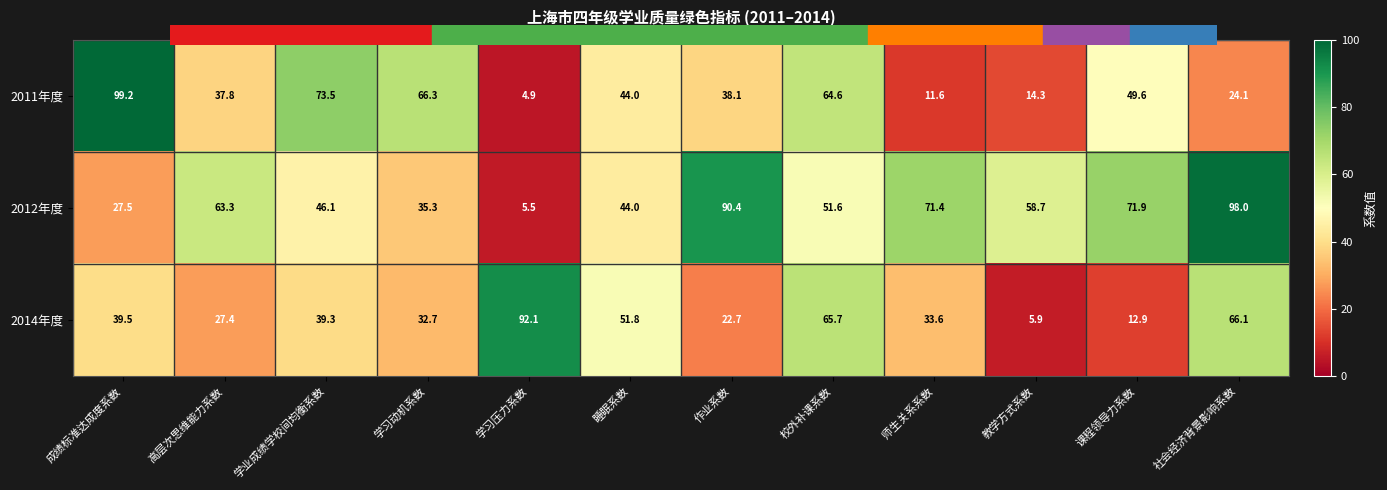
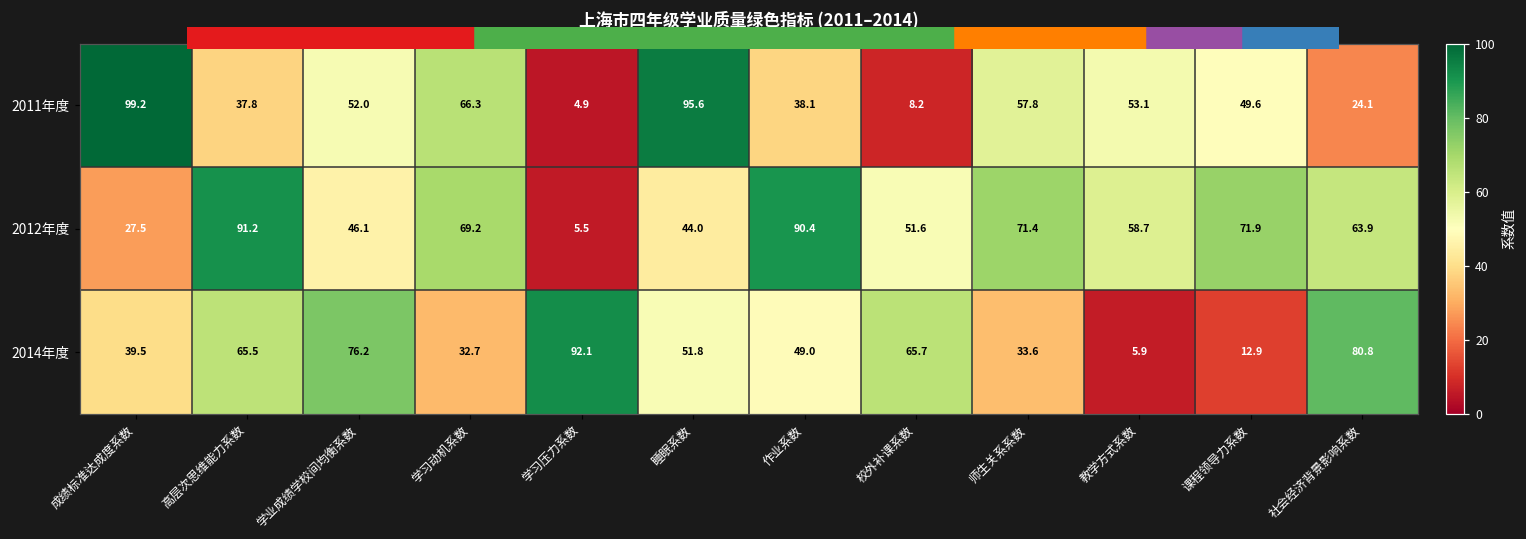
  {
    "2011年度": {
      "成绩标准达成度系数": 99.2,
      "高层次思维能力系数": 37.8,
-     "学业成绩学校间均衡系数": 73.5,
+     "学业成绩学校间均衡系数": 52.0,
      "学习动机系数": 66.3,
      "学习压力系数": 4.9,
-     "睡眠系数": 44.0,
+     "睡眠系数": 95.6,
      "作业系数": 38.1,
-     "校外补课系数": 64.6,
-     "师生关系系数": 11.6,
-     "教学方式系数": 14.3,
+     "校外补课系数": 8.2,
+     "师生关系系数": 57.8,
+     "教学方式系数": 53.1,
      "课程领导力系数": 49.6,
      "社会经济背景影响系数": 24.1
    },
    "2012年度": {
      "成绩标准达成度系数": 27.5,
-     "高层次思维能力系数": 63.3,
+     "高层次思维能力系数": 91.2,
      "学业成绩学校间均衡系数": 46.1,
-     "学习动机系数": 35.3,
+     "学习动机系数": 69.2,
      "学习压力系数": 5.5,
      "睡眠系数": 44.0,
      "作业系数": 90.4,
      "校外补课系数": 51.6,
      "师生关系系数": 71.4,
      "教学方式系数": 58.7,
      "课程领导力系数": 71.9,
-     "社会经济背景影响系数": 98.0
+     "社会经济背景影响系数": 63.9
    },
    "2014年度": {
      "成绩标准达成度系数": 39.5,
-     "高层次思维能力系数": 27.4,
-     "学业成绩学校间均衡系数": 39.3,
+     "高层次思维能力系数": 65.5,
+     "学业成绩学校间均衡系数": 76.2,
      "学习动机系数": 32.7,
      "学习压力系数": 92.1,
      "睡眠系数": 51.8,
-     "作业系数": 22.7,
+     "作业系数": 49.0,
      "校外补课系数": 65.7,
      "师生关系系数": 33.6,
      "教学方式系数": 5.9,
      "课程领导力系数": 12.9,
-     "社会经济背景影响系数": 66.1
+     "社会经济背景影响系数": 80.8
    }
  }
